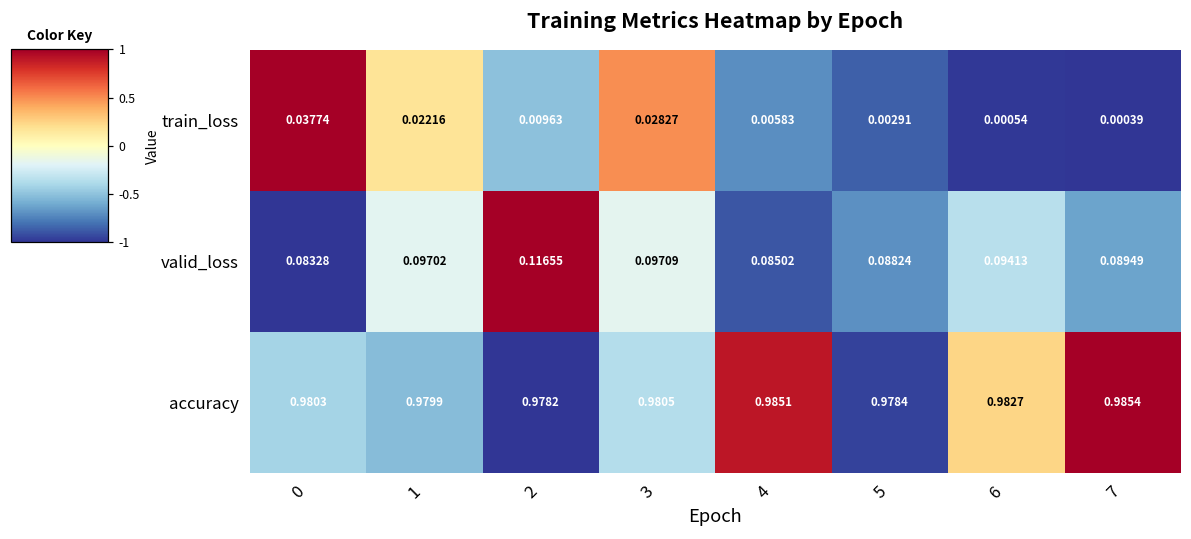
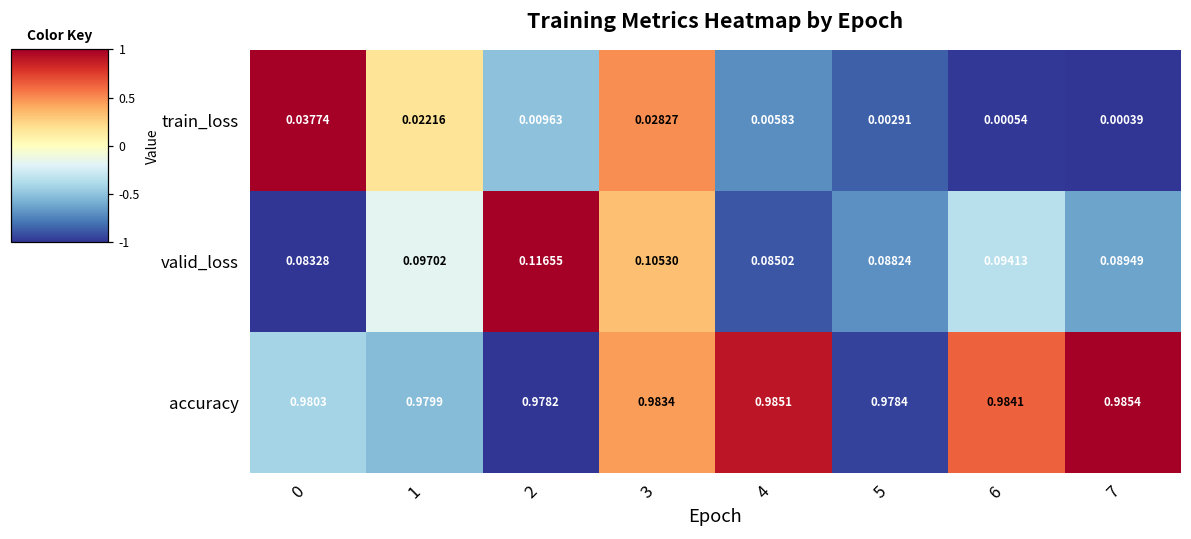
  {
    "train_loss": {
      "0": 0.03774,
      "1": 0.02216,
      "2": 0.00963,
      "3": 0.02827,
      "4": 0.00583,
      "5": 0.00291,
      "6": 0.00054,
      "7": 0.00039
    },
    "valid_loss": {
      "0": 0.08328,
      "1": 0.09702,
      "2": 0.11655,
-     "3": 0.09709,
+     "3": 0.10530,
      "4": 0.08502,
      "5": 0.08824,
      "6": 0.09413,
      "7": 0.08949
    },
    "accuracy": {
      "0": 0.9803,
      "1": 0.9799,
      "2": 0.9782,
-     "3": 0.9805,
+     "3": 0.9834,
      "4": 0.9851,
      "5": 0.9784,
-     "6": 0.9827,
+     "6": 0.9841,
      "7": 0.9854
    }
  }
